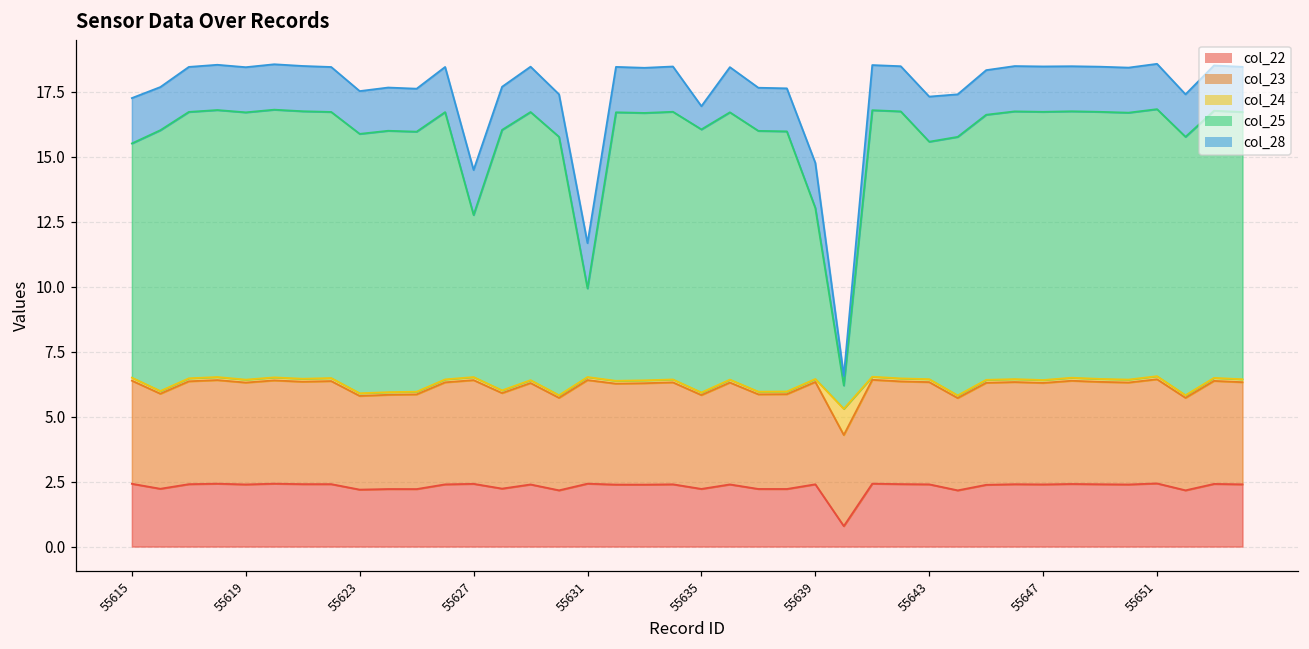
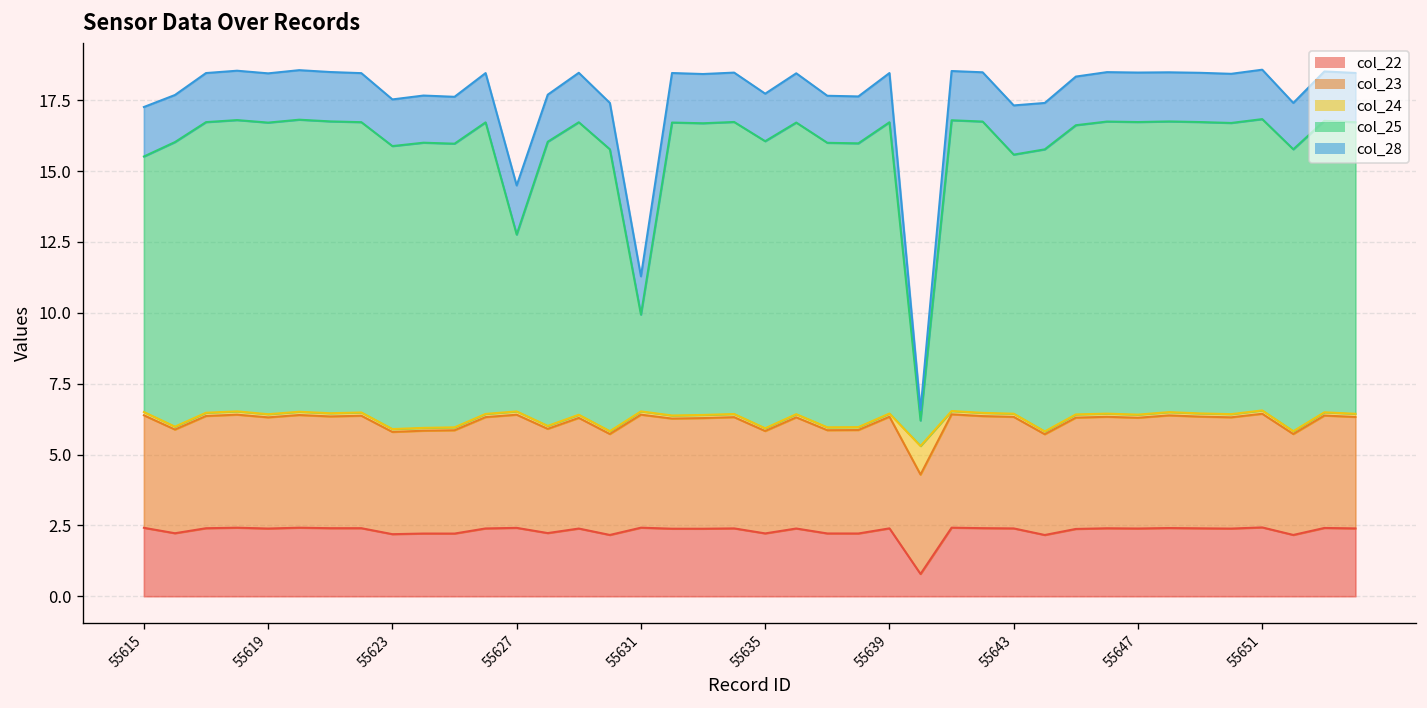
  {
    "col_24": {
      "55615": 0.1,
      "55619": 0.1,
      "55627": 0.1,
      "55631": 0.1,
      "55639": 0.1,
      "55643": 0.1,
      "55647": 0.1,
      "55651": 0.1
    },
    "col_25": {
      "55615": 9.0,
      "55619": 10.3,
      "55623": 10.0,
      "55627": 6.2,
      "55631": 3.4,
      "55635": 10.1,
-     "55639": 6.6,
+     "55639": 10.3,
      "55643": 9.1,
      "55647": 10.3,
      "55651": 10.3
    },
    "col_28": {
      "55615": 1.7,
      "55619": 1.7,
      "55623": 1.6,
      "55627": 1.7,
-     "55631": 1.7,
-     "55635": 0.9,
+     "55631": 1.4,
+     "55635": 1.7,
      "55639": 1.7,
      "55643": 1.7,
      "55647": 1.7,
      "55651": 1.7
    }
  }
